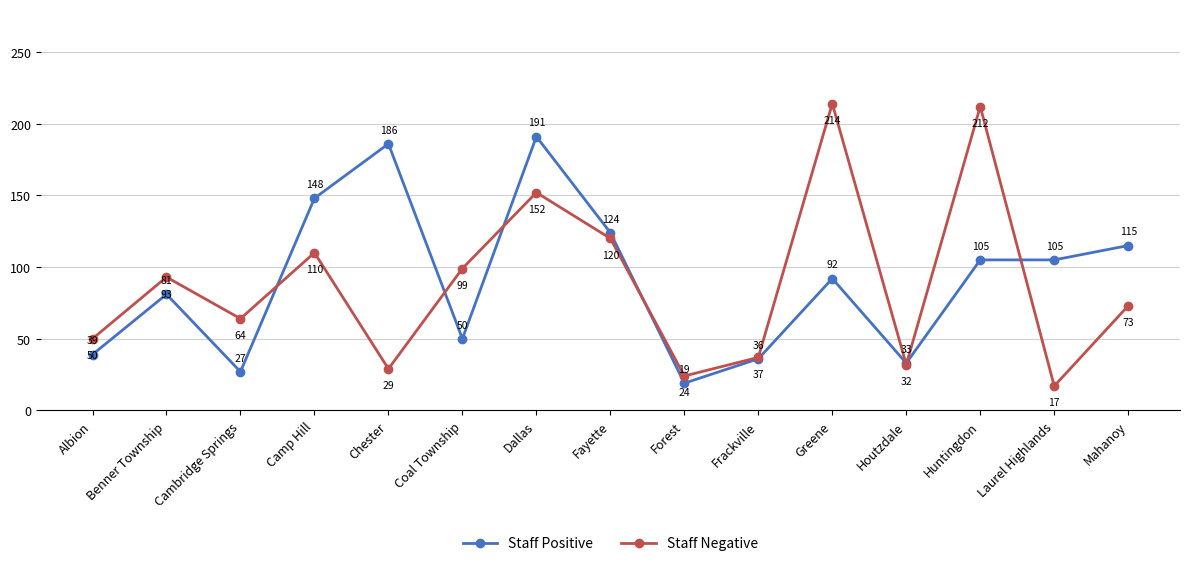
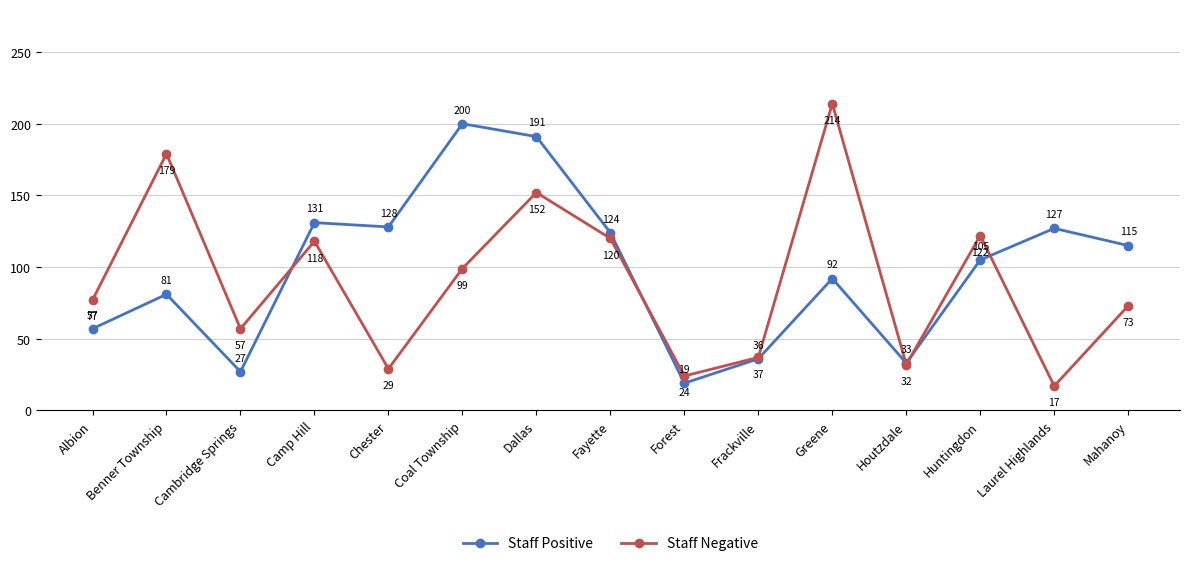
  {
    "Staff Positive": {
-     "Albion": 39,
+     "Albion": 57,
      "Benner Township": 81,
      "Cambridge Springs": 27,
-     "Camp Hill": 148,
-     "Chester": 186,
-     "Coal Township": 50,
+     "Camp Hill": 131,
+     "Chester": 128,
+     "Coal Township": 200,
      "Dallas": 191,
      "Fayette": 124,
      "Greene": 92,
-     "Laurel Highlands": 105,
+     "Laurel Highlands": 127,
      "Mahanoy": 115
    },
    "Staff Negative": {
-     "Albion": 50,
-     "Benner Township": 93,
-     "Cambridge Springs": 64,
-     "Camp Hill": 110,
+     "Albion": 77,
+     "Benner Township": 179,
+     "Cambridge Springs": 57,
+     "Camp Hill": 118,
      "Chester": 29,
      "Coal Township": 99,
      "Dallas": 152,
      "Fayette": 120,
      "Forest": 24,
      "Greene": 214,
-     "Huntingdon": 212,
+     "Huntingdon": 122,
      "Laurel Highlands": 17,
      "Mahanoy": 73
    }
  }
